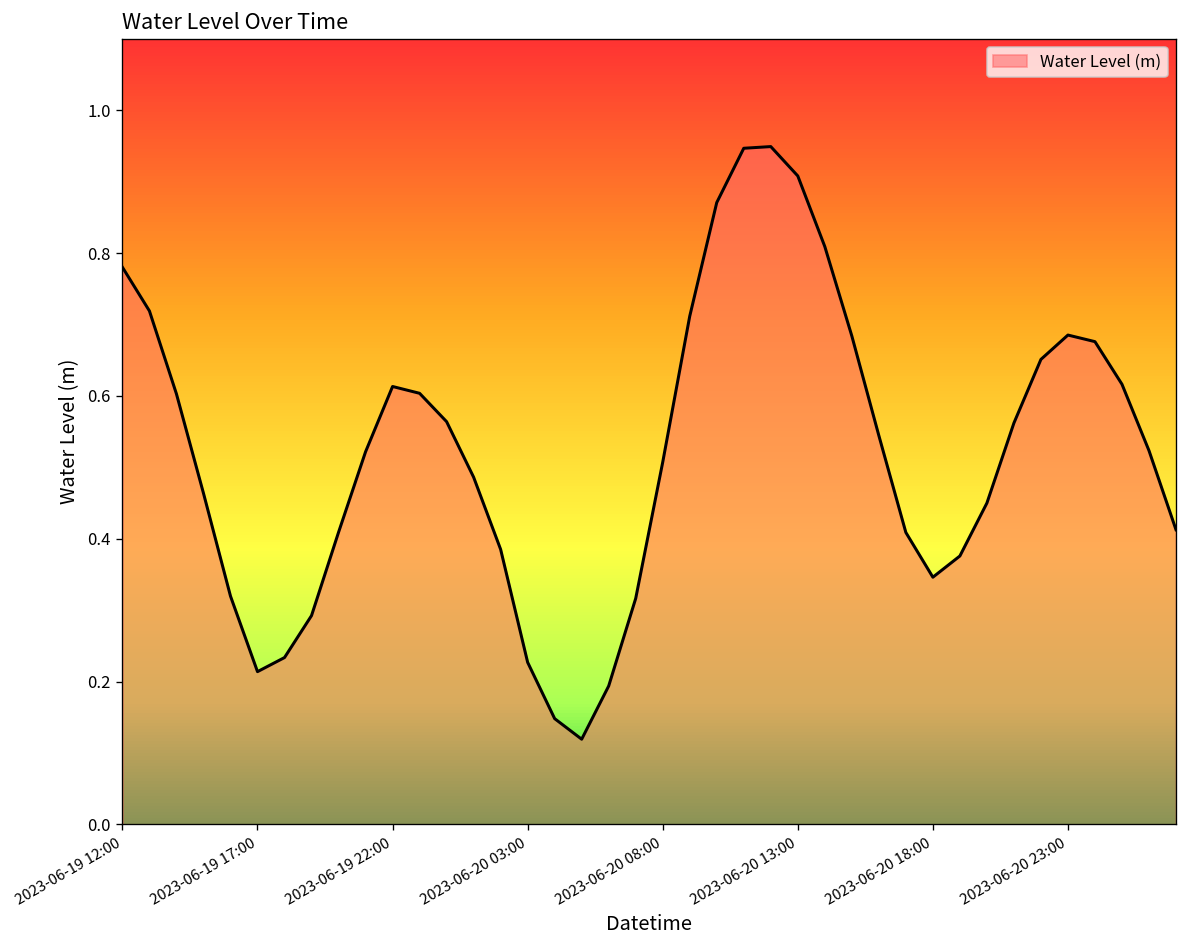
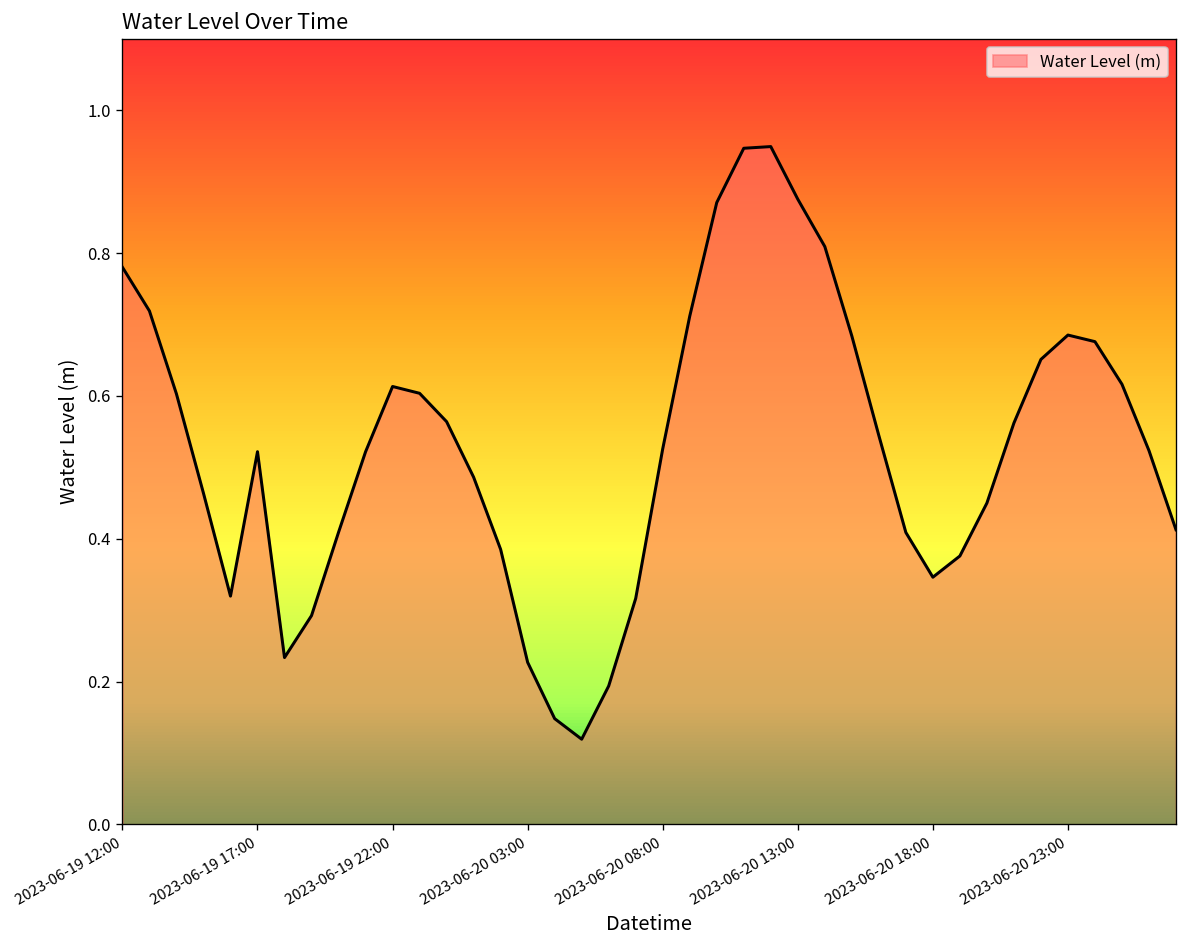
  {
    "2023-06-19 12:00": 0.78,
-   "2023-06-19 17:00": 0.21,
+   "2023-06-19 17:00": 0.52,
    "2023-06-19 22:00": 0.61,
    "2023-06-20 03:00": 0.23,
-   "2023-06-20 08:00": 0.51,
-   "2023-06-20 13:00": 0.91,
+   "2023-06-20 08:00": 0.53,
+   "2023-06-20 13:00": 0.88,
    "2023-06-20 18:00": 0.35,
    "2023-06-20 23:00": 0.69
  }
